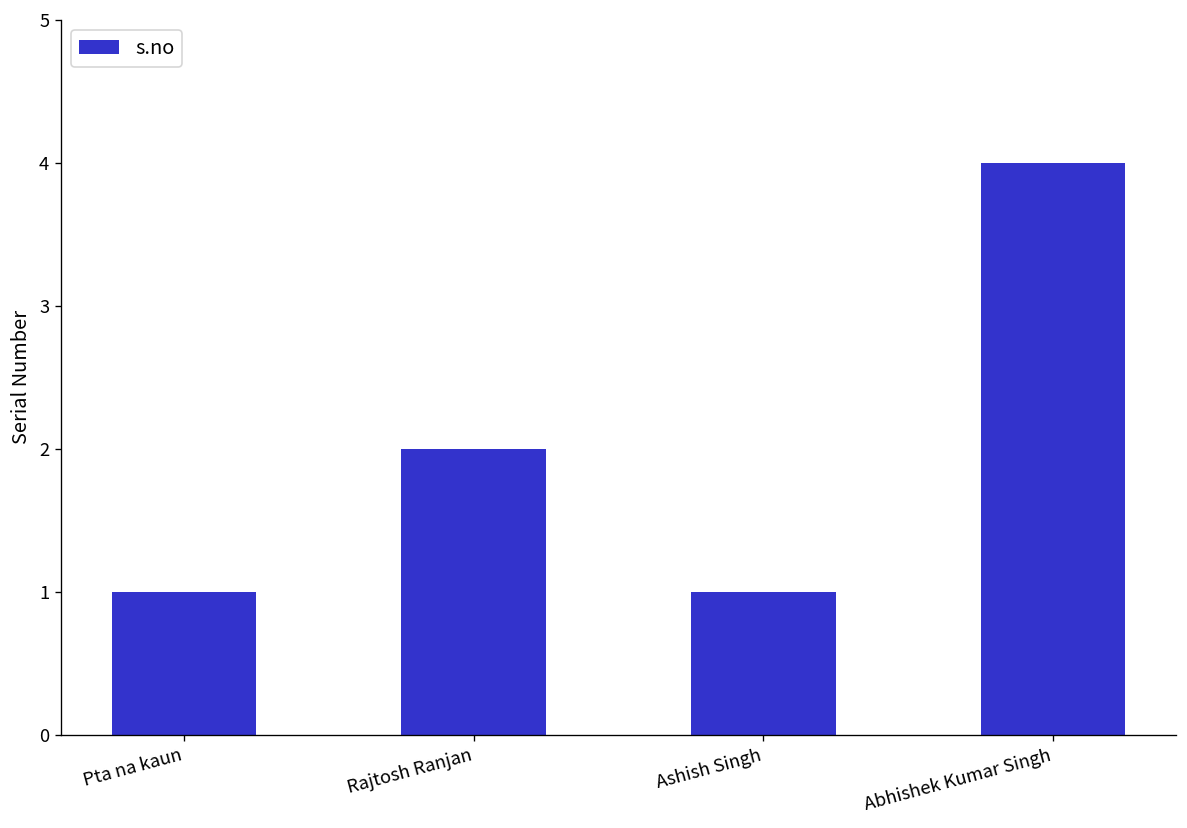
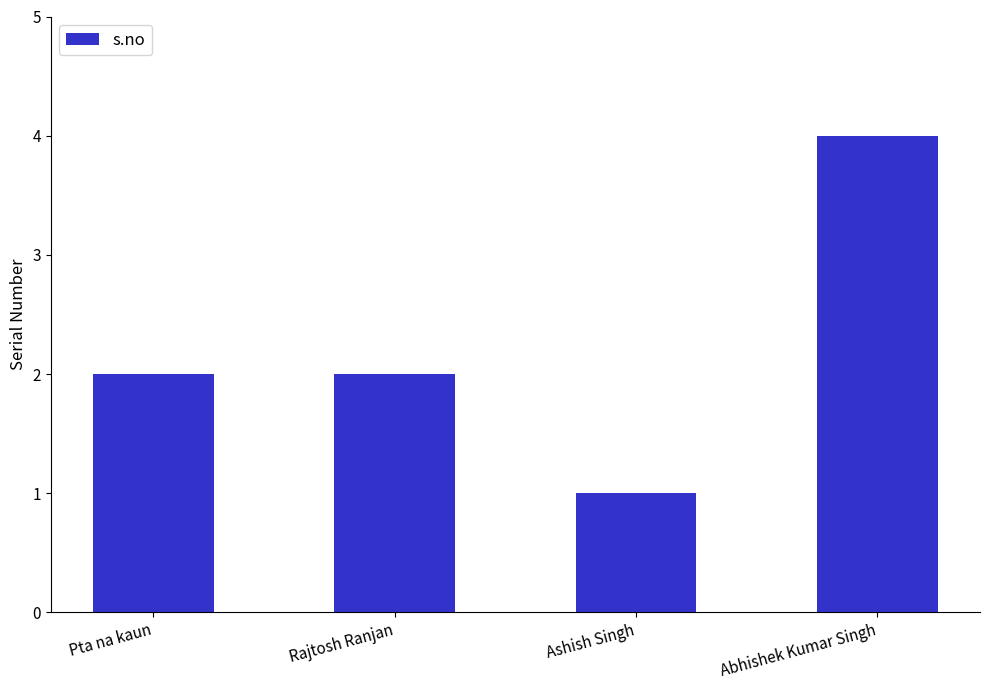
  {
-   "Pta na kaun": 1,
+   "Pta na kaun": 2,
    "Rajtosh Ranjan": 2,
    "Ashish Singh": 1,
    "Abhishek Kumar Singh": 4
  }
